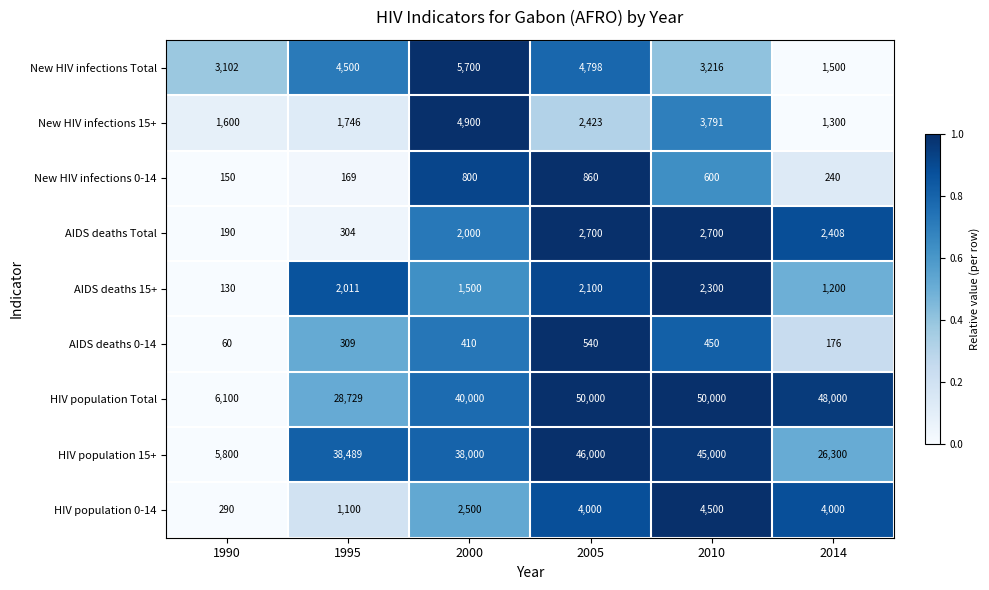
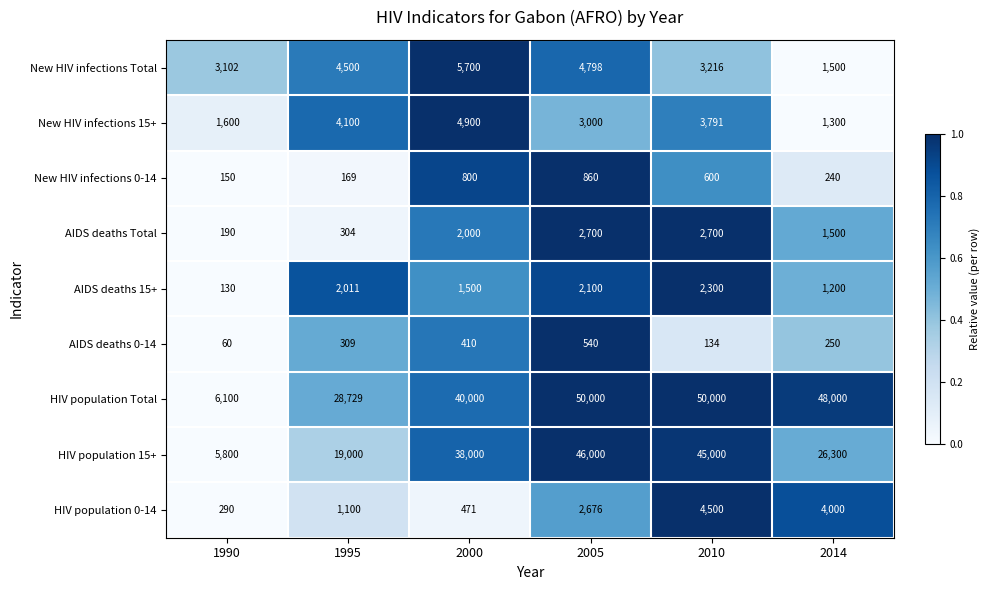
  {
    "New HIV infections Total": {
      "1990": "3,102",
      "1995": "4,500",
      "2000": "5,700",
      "2005": "4,798",
      "2010": "3,216",
      "2014": "1,500"
    },
    "New HIV infections 15+": {
      "1990": "1,600",
-     "1995": "1,746",
+     "1995": "4,100",
      "2000": "4,900",
-     "2005": "2,423",
+     "2005": "3,000",
      "2010": "3,791",
      "2014": "1,300"
    },
    "New HIV infections 0-14": {
      "1990": "150",
      "1995": "169",
      "2000": "800",
      "2005": "860",
      "2010": "600",
      "2014": "240"
    },
    "AIDS deaths Total": {
      "1990": "190",
      "1995": "304",
      "2000": "2,000",
      "2005": "2,700",
      "2010": "2,700",
-     "2014": "2,408"
+     "2014": "1,500"
    },
    "AIDS deaths 15+": {
      "1990": "130",
      "1995": "2,011",
      "2000": "1,500",
      "2005": "2,100",
      "2010": "2,300",
      "2014": "1,200"
    },
    "AIDS deaths 0-14": {
      "1990": "60",
      "1995": "309",
      "2000": "410",
      "2005": "540",
-     "2010": "450",
-     "2014": "176"
+     "2010": "134",
+     "2014": "250"
    },
    "HIV population Total": {
      "1990": "6,100",
      "1995": "28,729",
      "2000": "40,000",
      "2005": "50,000",
      "2010": "50,000",
      "2014": "48,000"
    },
    "HIV population 15+": {
      "1990": "5,800",
-     "1995": "38,489",
+     "1995": "19,000",
      "2000": "38,000",
      "2005": "46,000",
      "2010": "45,000",
      "2014": "26,300"
    },
    "HIV population 0-14": {
      "1990": "290",
      "1995": "1,100",
-     "2000": "2,500",
-     "2005": "4,000",
+     "2000": "471",
+     "2005": "2,676",
      "2010": "4,500",
      "2014": "4,000"
    }
  }
